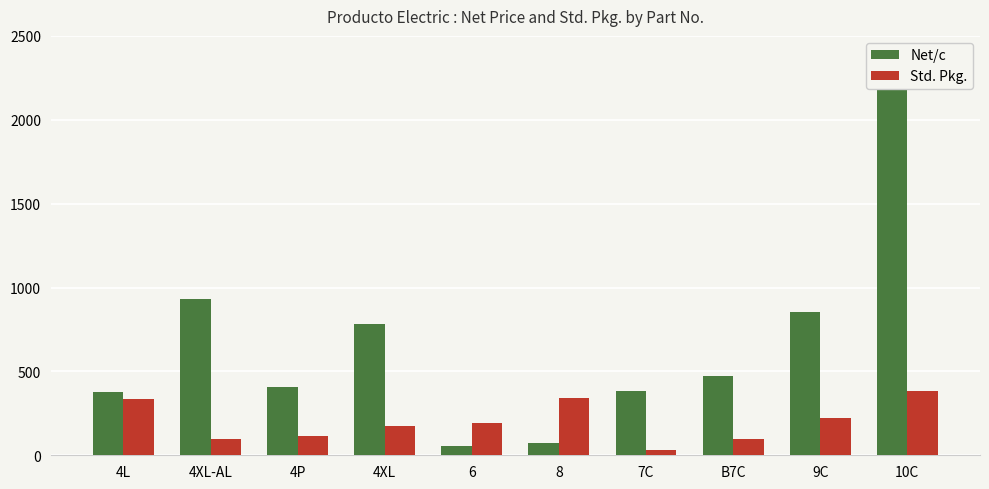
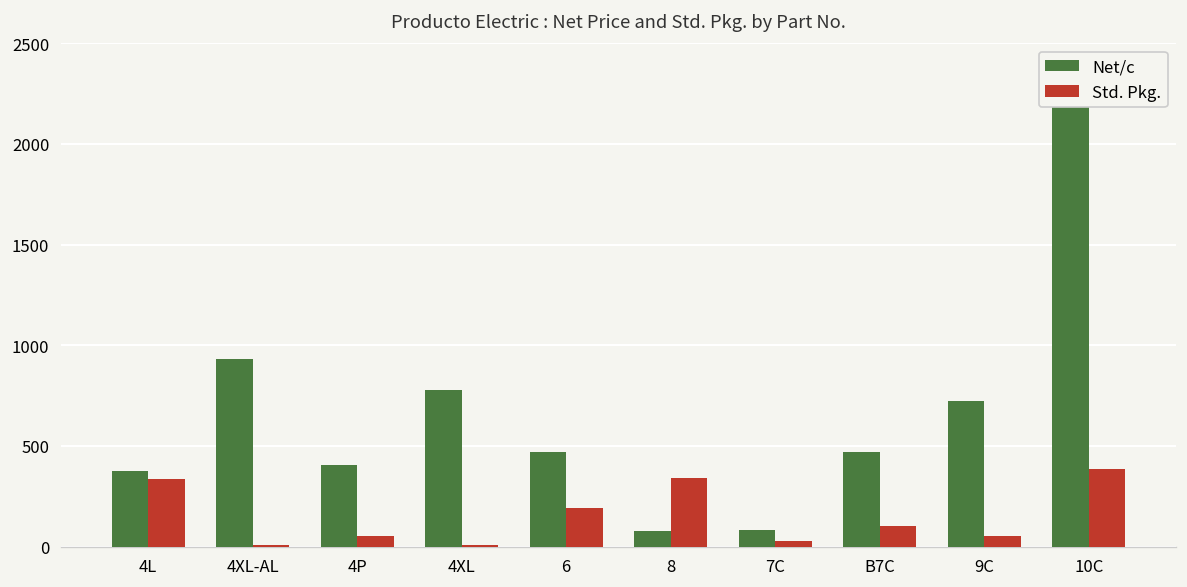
  {
    "Net/c": {
      "4L": 380,
      "4XL-AL": 930,
      "4P": 410,
      "4XL": 780,
-     "6": 60,
+     "6": 470,
      "8": 80,
-     "7C": 380,
+     "7C": 80,
      "B7C": 470,
-     "9C": 860
+     "9C": 730
    },
    "Std. Pkg.": {
      "4L": 330,
-     "4XL-AL": 100,
-     "4P": 120,
-     "4XL": 180,
+     "4XL-AL": 10,
+     "4P": 50,
+     "4XL": 10,
      "6": 190,
      "8": 340,
      "7C": 30,
      "B7C": 100,
-     "9C": 220,
+     "9C": 50,
      "10C": 380
    }
  }
